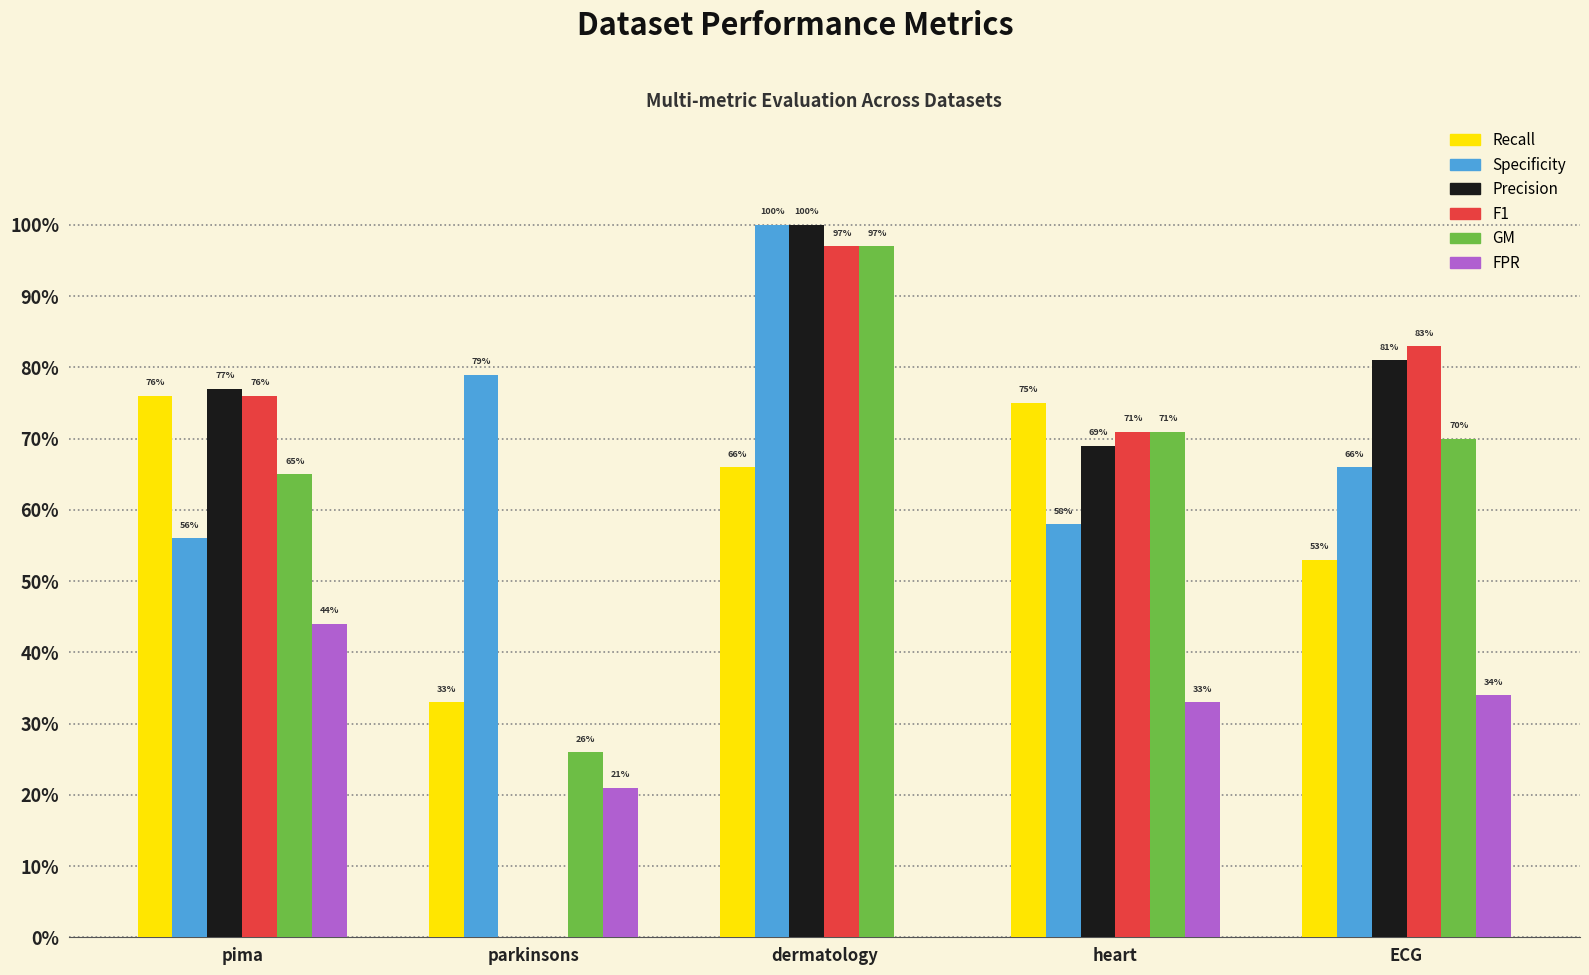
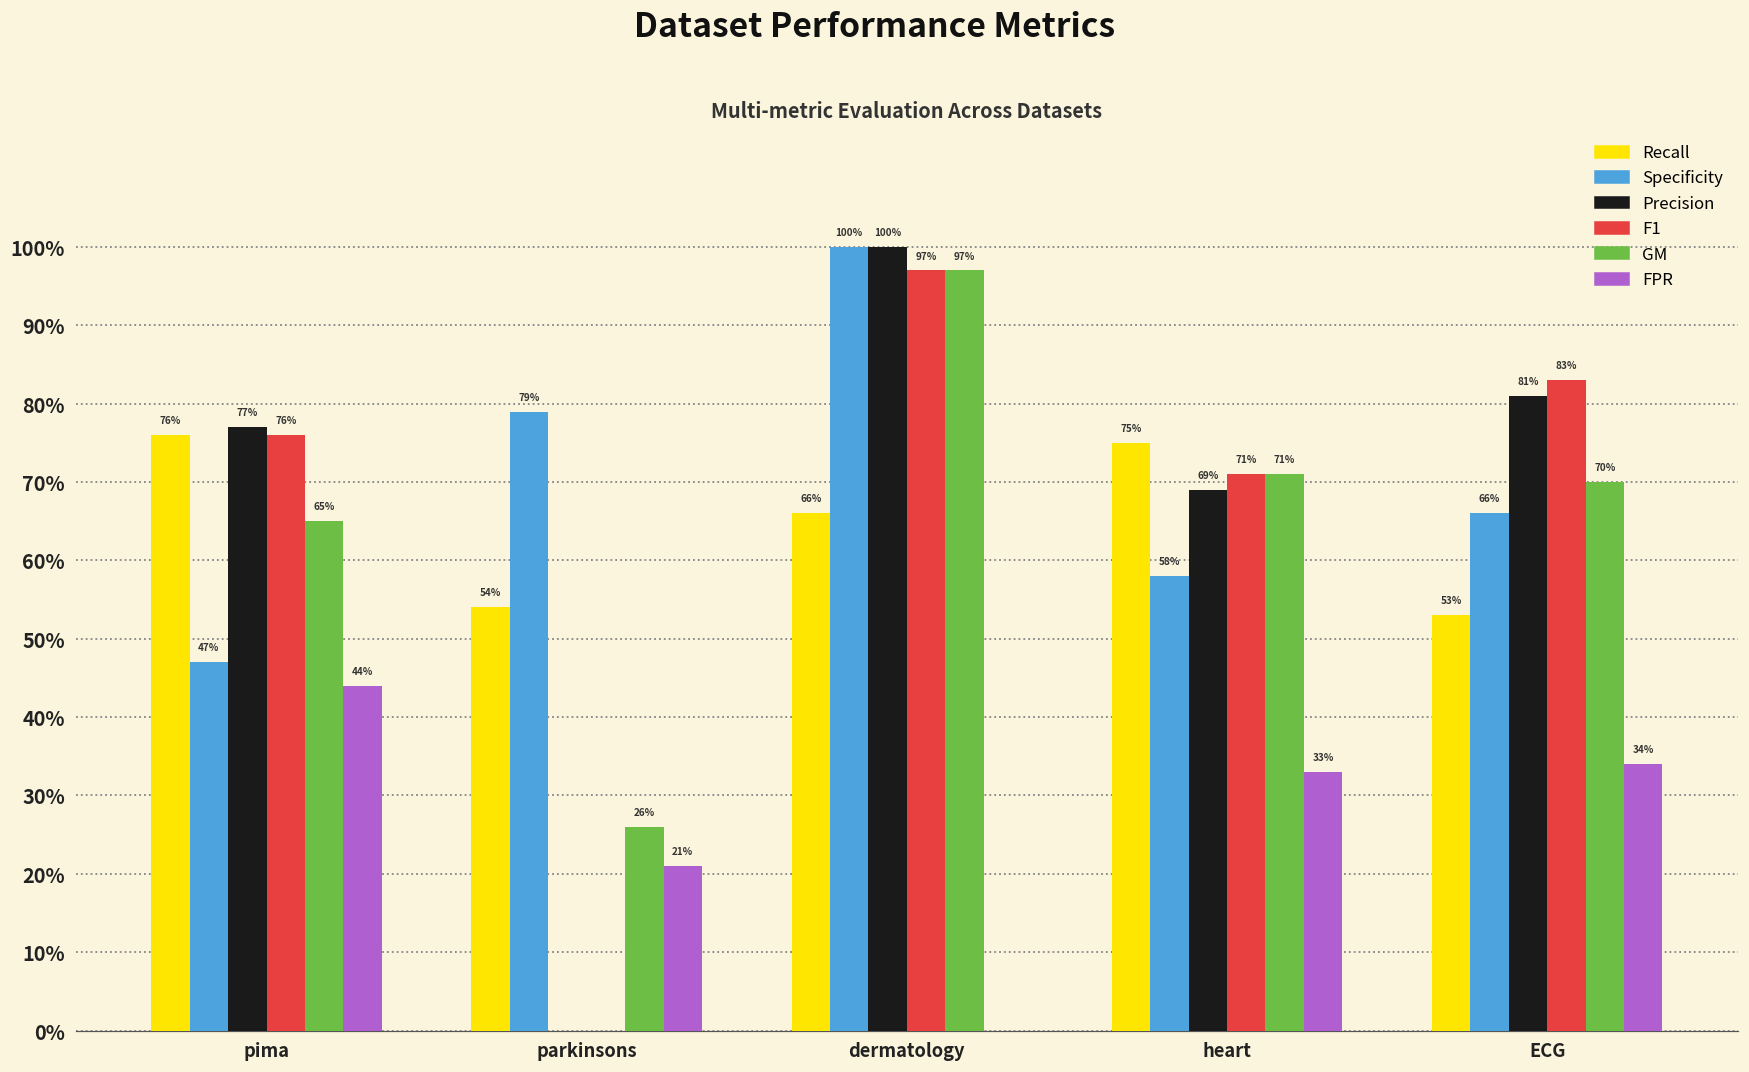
  {
    "Recall": {
      "pima": "76%",
-     "parkinsons": "33%",
+     "parkinsons": "54%",
      "dermatology": "66%",
      "heart": "75%",
      "ECG": "53%"
    },
    "Specificity": {
-     "pima": "56%",
+     "pima": "47%",
      "parkinsons": "79%",
      "dermatology": "100%",
      "heart": "58%",
      "ECG": "66%"
    },
    "Precision": {
      "pima": "77%",
      "dermatology": "100%",
      "heart": "69%",
      "ECG": "81%"
    },
    "F1": {
      "pima": "76%",
      "dermatology": "97%",
      "heart": "71%",
      "ECG": "83%"
    },
    "GM": {
      "pima": "65%",
      "parkinsons": "26%",
      "dermatology": "97%",
      "heart": "71%",
      "ECG": "70%"
    },
    "FPR": {
      "pima": "44%",
      "parkinsons": "21%",
      "heart": "33%",
      "ECG": "34%"
    }
  }
